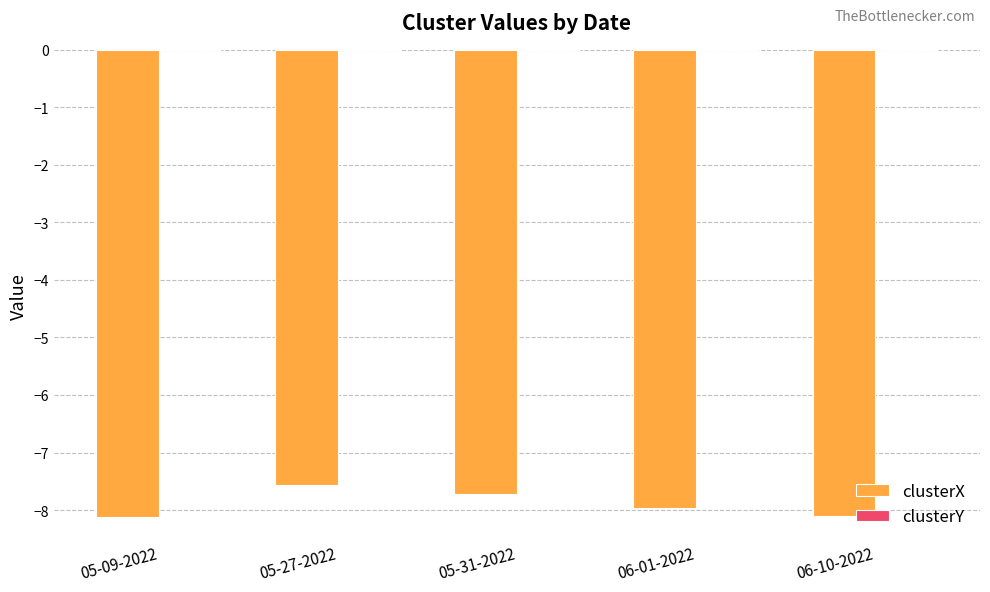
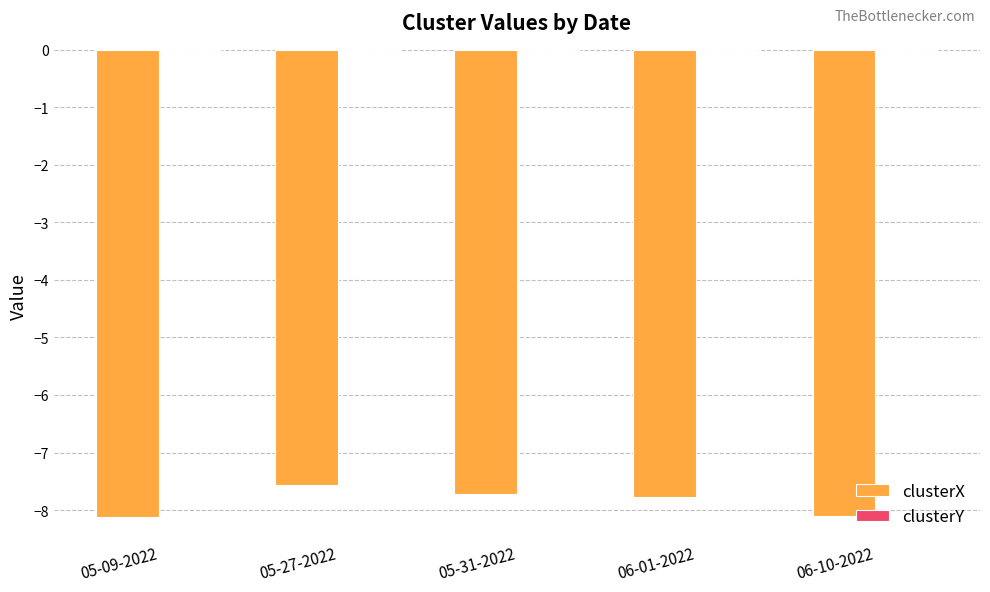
  {
    "clusterX": {
      "05-09-2022": -8.1,
      "05-27-2022": -7.6,
      "05-31-2022": -7.7,
-     "06-01-2022": -8.0,
+     "06-01-2022": -7.8,
      "06-10-2022": -8.1
    }
  }
